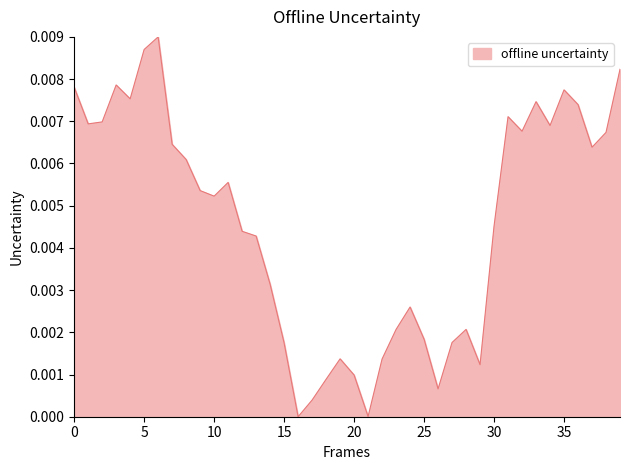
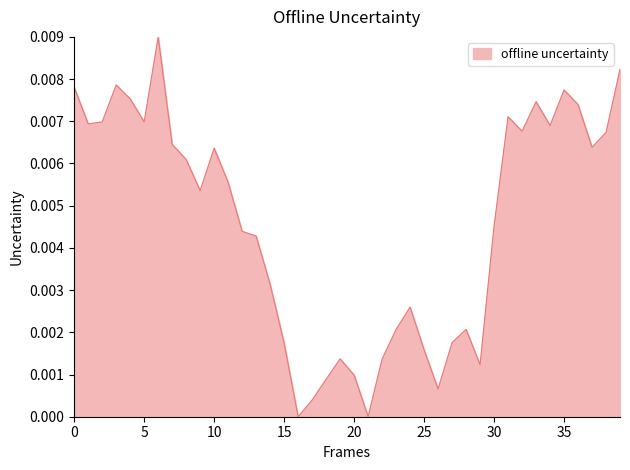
  {
    "0": 0.0078,
-   "5": 0.0087,
-   "10": 0.0052,
+   "5": 0.0070,
+   "10": 0.0064,
    "15": 0.0017,
    "20": 0.0010,
-   "25": 0.0018,
+   "25": 0.0016,
    "30": 0.0045,
    "35": 0.0077
  }
